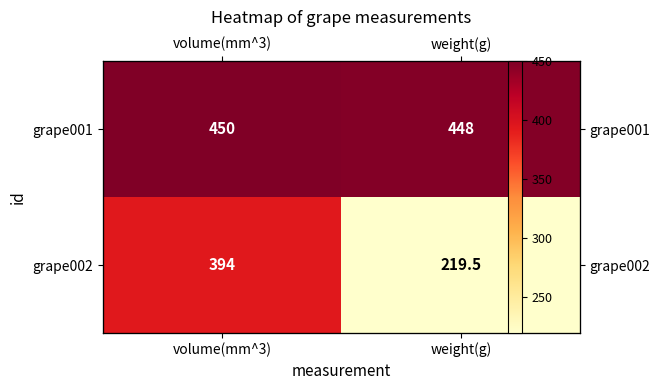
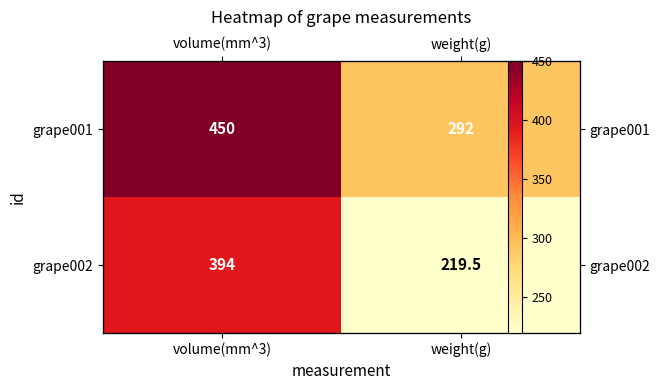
  {
    "grape001": {
      "volume(mm^3)": 450,
-     "weight(g)": 448
+     "weight(g)": 292
    },
    "grape002": {
      "volume(mm^3)": 394,
      "weight(g)": 219.5
    }
  }
